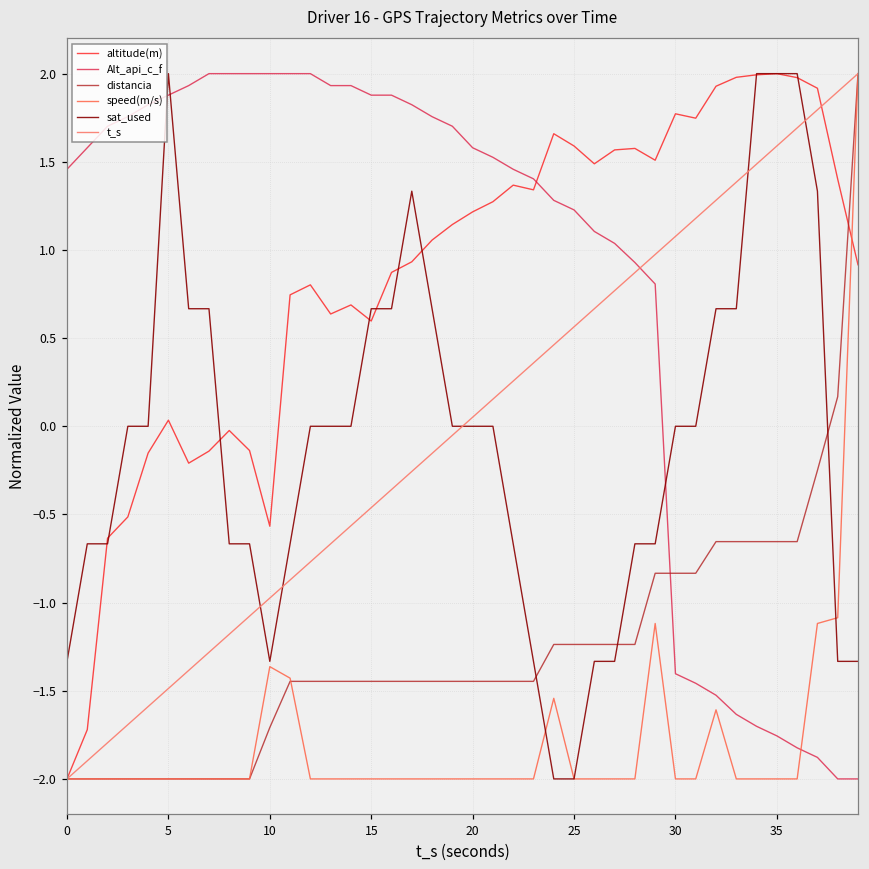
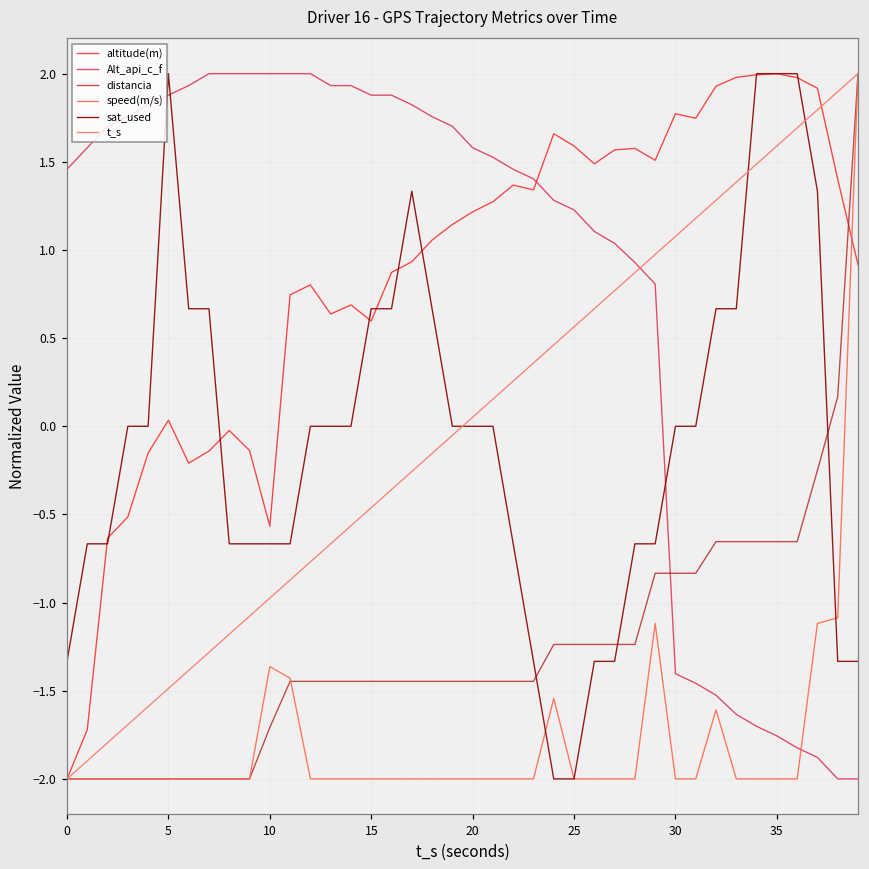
  {
    "altitude(m)": {
      "5": 0.03,
      "10": -0.57,
      "15": 0.60,
      "20": 1.22,
      "25": 1.59,
      "30": 1.77
    },
    "sat_used": {
      "0": -1.33,
      "5": 2.00,
-     "10": -1.33,
+     "10": -0.67,
      "15": 0.67,
      "20": 0.00,
      "30": 0.00
    }
  }
